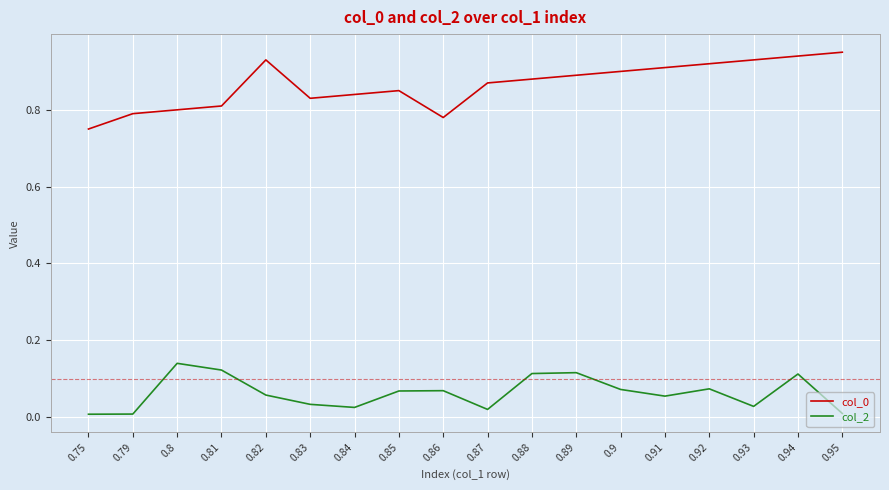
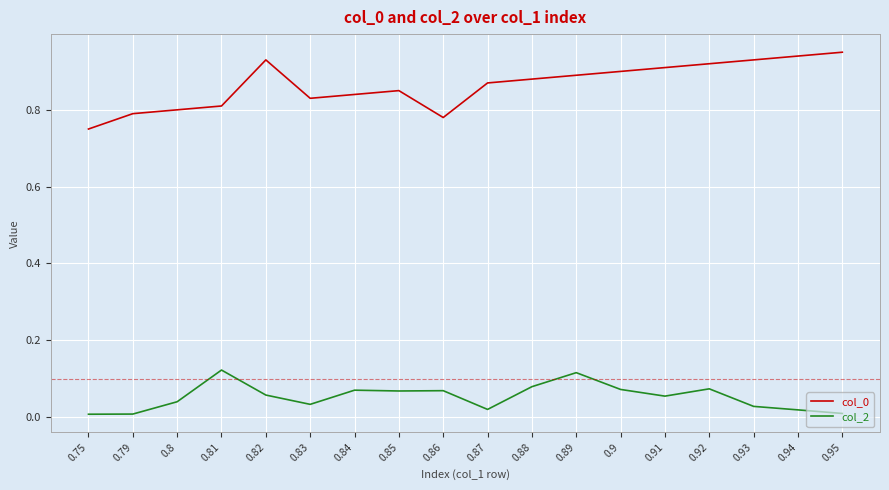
  {
    "col_0": {
      "0.75": 0.75,
      "0.79": 0.79,
      "0.8": 0.80,
      "0.81": 0.81,
      "0.82": 0.93,
      "0.83": 0.83,
      "0.84": 0.84,
      "0.85": 0.85,
      "0.86": 0.78,
      "0.87": 0.87,
      "0.88": 0.88,
      "0.89": 0.89,
      "0.9": 0.90,
      "0.91": 0.91,
      "0.92": 0.92,
      "0.93": 0.93,
      "0.94": 0.94,
      "0.95": 0.95
    },
    "col_2": {
      "0.75": 0.01,
      "0.79": 0.01,
-     "0.8": 0.14,
+     "0.8": 0.04,
      "0.81": 0.12,
      "0.82": 0.06,
      "0.83": 0.03,
-     "0.84": 0.03,
+     "0.84": 0.07,
      "0.85": 0.07,
      "0.86": 0.07,
      "0.87": 0.02,
-     "0.88": 0.11,
+     "0.88": 0.08,
      "0.89": 0.12,
      "0.9": 0.07,
      "0.91": 0.05,
      "0.92": 0.07,
      "0.93": 0.03,
-     "0.94": 0.11
+     "0.94": 0.02
    }
  }
